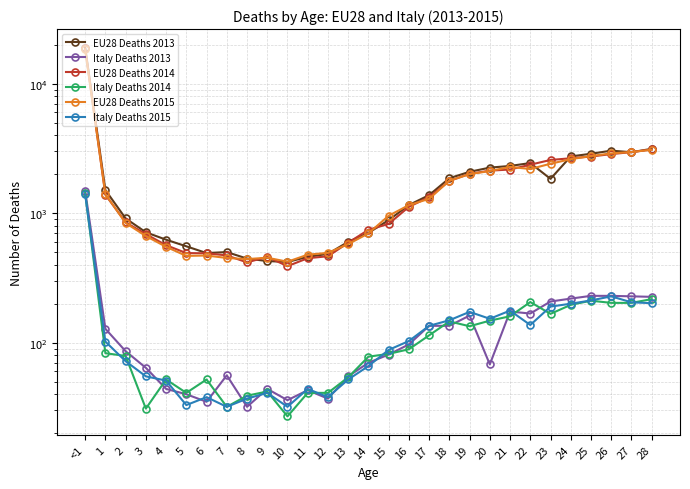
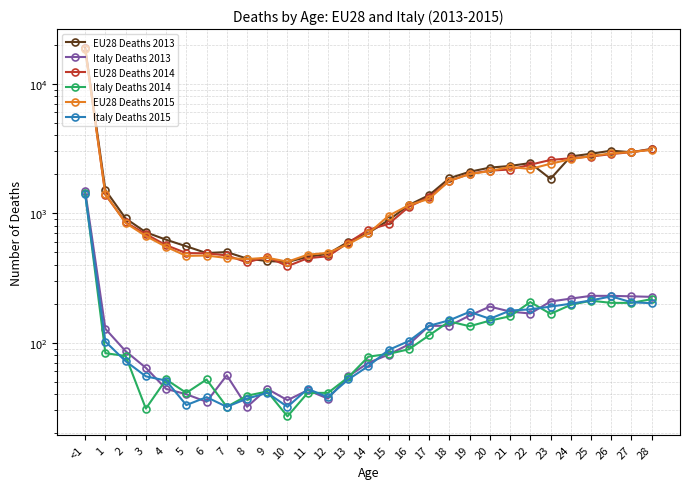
  {
    "EU28 Deaths 2013": {
      "1": 1500,
      "2": 900,
      "4": 600,
      "5": 560,
      "7": 500,
      "9": 430,
      "15": 900,
      "18": 1900,
      "20": 2200,
      "23": 1800,
      "26": 3000
    },
    "Italy Deaths 2013": {
      "1": 130,
      "2": 90,
      "3": 60,
      "4": 44,
      "6": 35,
      "7": 56,
      "8": 32,
      "9": 44,
      "10": 36,
      "14": 70,
      "16": 100,
      "18": 140,
      "19": 160,
-     "20": 70,
+     "20": 190,
      "22": 170,
      "23": 210,
      "24": 220,
      "25": 230,
      "27": 230
    },
    "EU28 Deaths 2014": {
      "5": 490,
      "7": 470,
      "8": 420,
      "10": 390,
      "14": 700,
      "15": 800,
      "21": 2200,
      "23": 2600
    },
    "Italy Deaths 2014": {
      "1": 80,
      "2": 80,
      "3": 31,
      "6": 52,
      "8": 39,
      "10": 27,
      "11": 41,
      "12": 41,
      "14": 80,
      "16": 90,
      "17": 110,
      "19": 130,
      "21": 160,
      "22": 210,
      "23": 170,
      "26": 200
    },
    "EU28 Deaths 2015": {
      "5": 470,
      "7": 450,
      "15": 1000,
      "22": 2200,
      "23": 2400
    },
    "Italy Deaths 2015": {
      "1": 100,
      "2": 70,
      "3": 55,
      "5": 33,
      "6": 38,
      "8": 37,
      "10": 32,
      "14": 70,
      "15": 90,
      "16": 100,
      "19": 170,
-     "22": 140,
+     "22": 180,
      "23": 190,
      "28": 200
    }
  }
